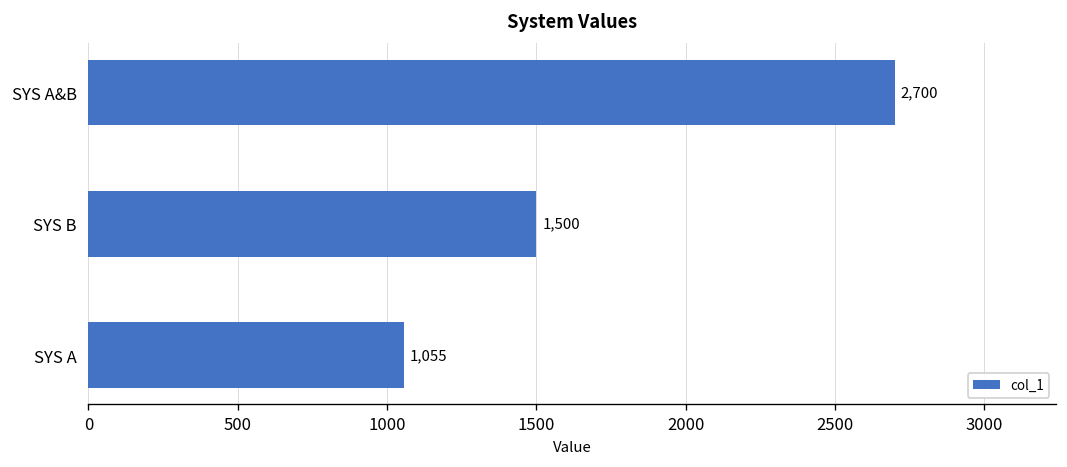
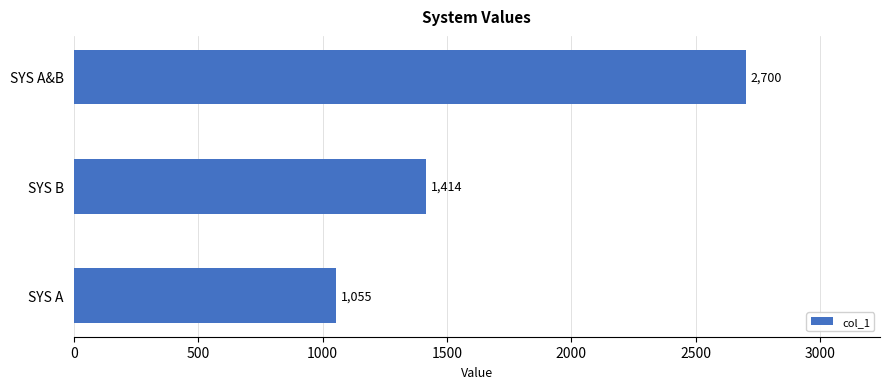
  {
    "SYS A&B": "2,700",
-   "SYS B": "1,500",
+   "SYS B": "1,414",
    "SYS A": "1,055"
  }
